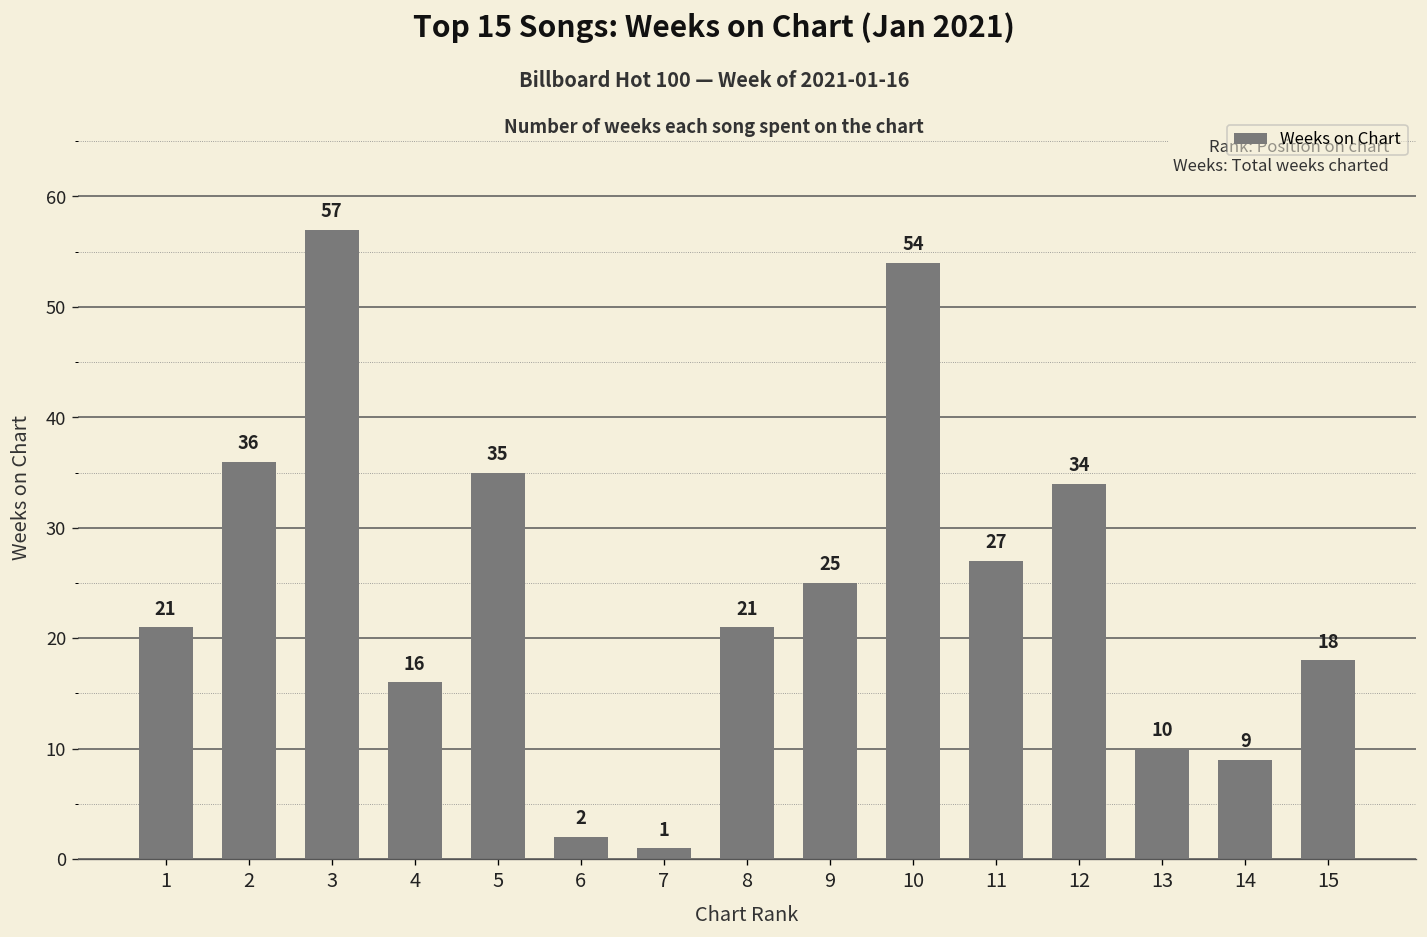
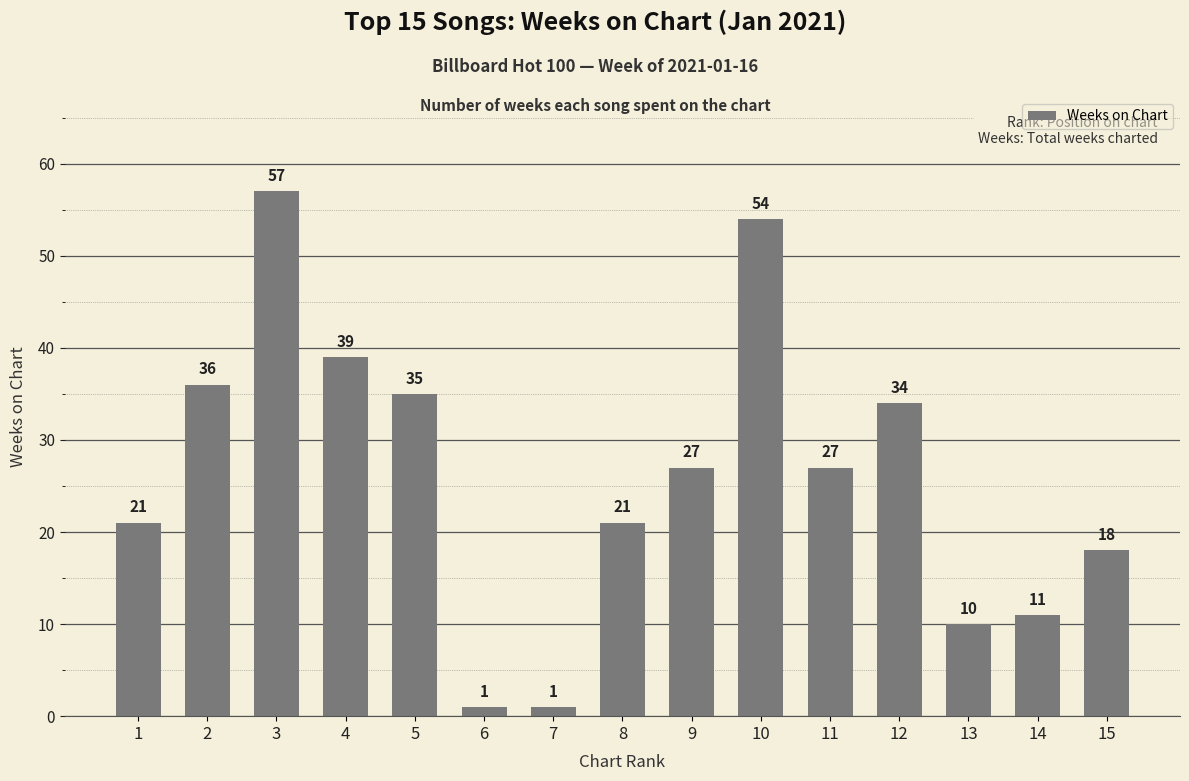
  {
    "1": 21,
    "2": 36,
    "3": 57,
-   "4": 16,
+   "4": 39,
    "5": 35,
-   "6": 2,
+   "6": 1,
    "7": 1,
    "8": 21,
-   "9": 25,
+   "9": 27,
    "10": 54,
    "11": 27,
    "12": 34,
    "13": 10,
-   "14": 9,
+   "14": 11,
    "15": 18
  }
